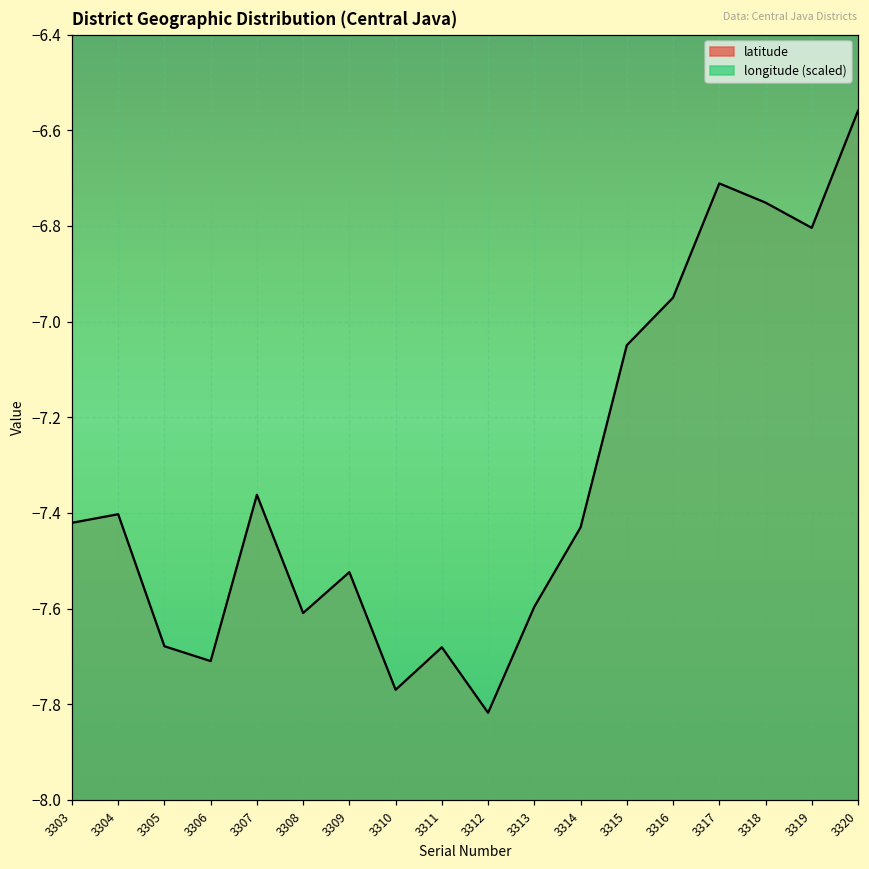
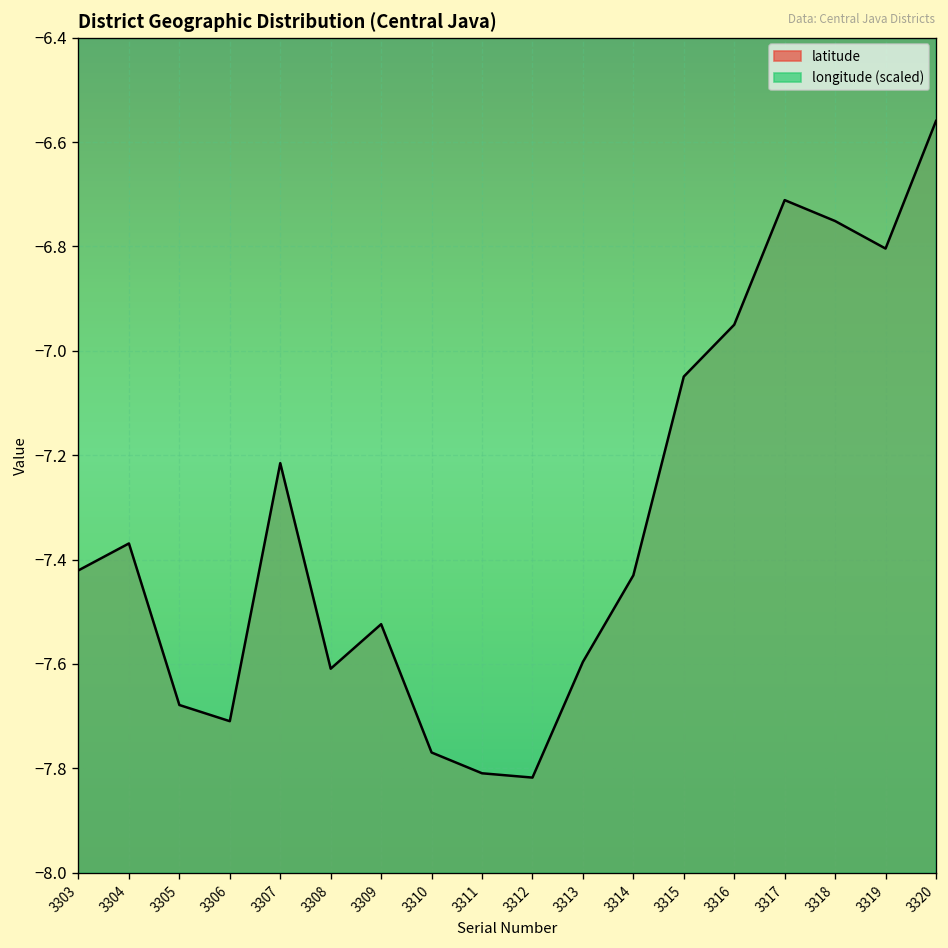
  {
    "latitude": {
      "3303": -7.42,
-     "3304": -7.40,
+     "3304": -7.37,
      "3305": -7.68,
      "3306": -7.71,
-     "3307": -7.36,
+     "3307": -7.22,
      "3308": -7.61,
      "3309": -7.52,
      "3310": -7.77,
-     "3311": -7.68,
+     "3311": -7.81,
      "3312": -7.82,
      "3313": -7.60,
      "3314": -7.43,
      "3315": -7.05,
      "3316": -6.95,
      "3317": -6.71,
      "3318": -6.75,
      "3319": -6.80,
      "3320": -6.56
    }
  }
